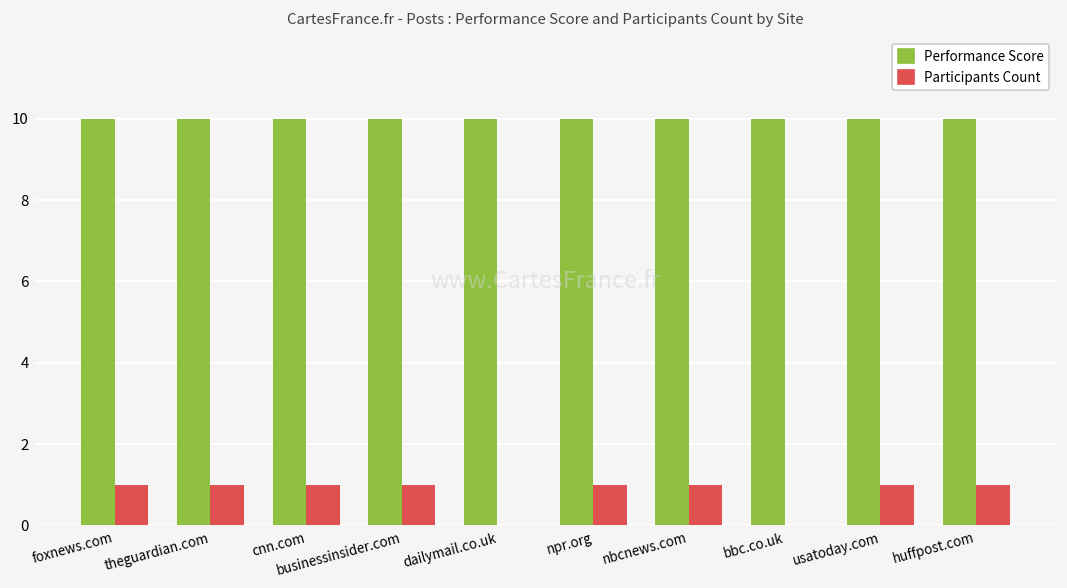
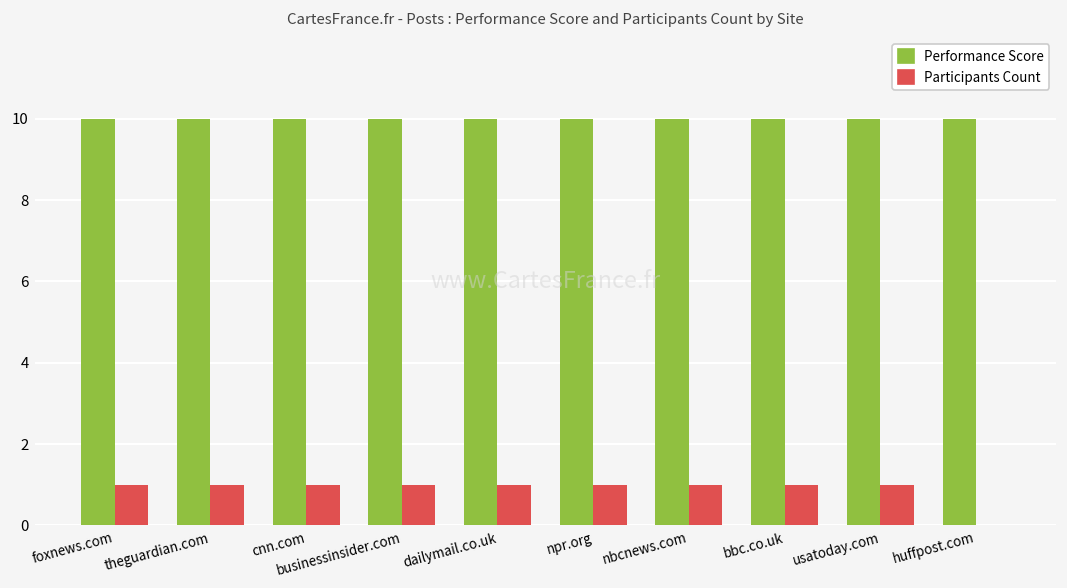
  {
    "Performance Score": {
      "foxnews.com": 10,
      "theguardian.com": 10,
      "cnn.com": 10,
      "businessinsider.com": 10,
      "dailymail.co.uk": 10,
      "npr.org": 10,
      "nbcnews.com": 10,
      "bbc.co.uk": 10,
      "usatoday.com": 10,
      "huffpost.com": 10
    },
    "Participants Count": {
      "foxnews.com": 1,
      "theguardian.com": 1,
      "cnn.com": 1,
      "businessinsider.com": 1,
-     "dailymail.co.uk": 0,
+     "dailymail.co.uk": 1,
      "npr.org": 1,
      "nbcnews.com": 1,
-     "bbc.co.uk": 0,
+     "bbc.co.uk": 1,
      "usatoday.com": 1,
-     "huffpost.com": 1
+     "huffpost.com": 0
    }
  }
